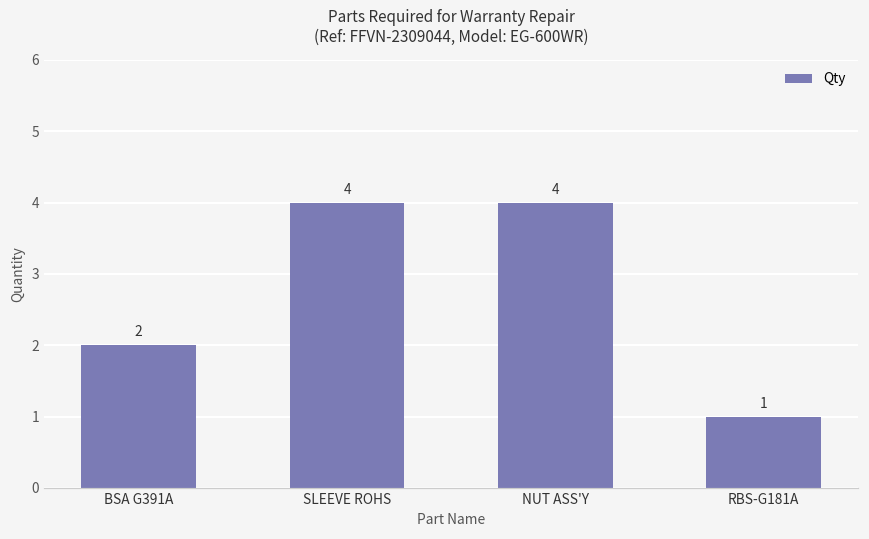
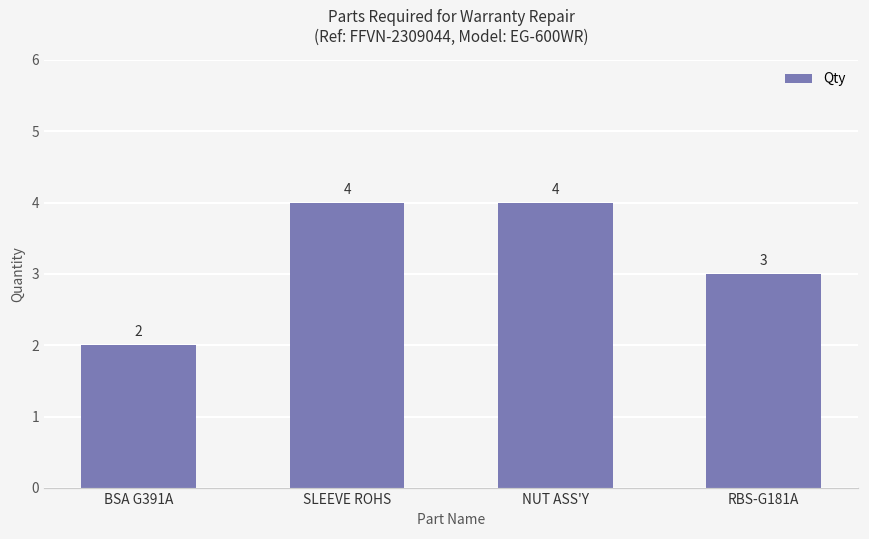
  {
    "BSA G391A": 2,
    "SLEEVE ROHS": 4,
    "NUT ASS'Y": 4,
-   "RBS-G181A": 1
+   "RBS-G181A": 3
  }
